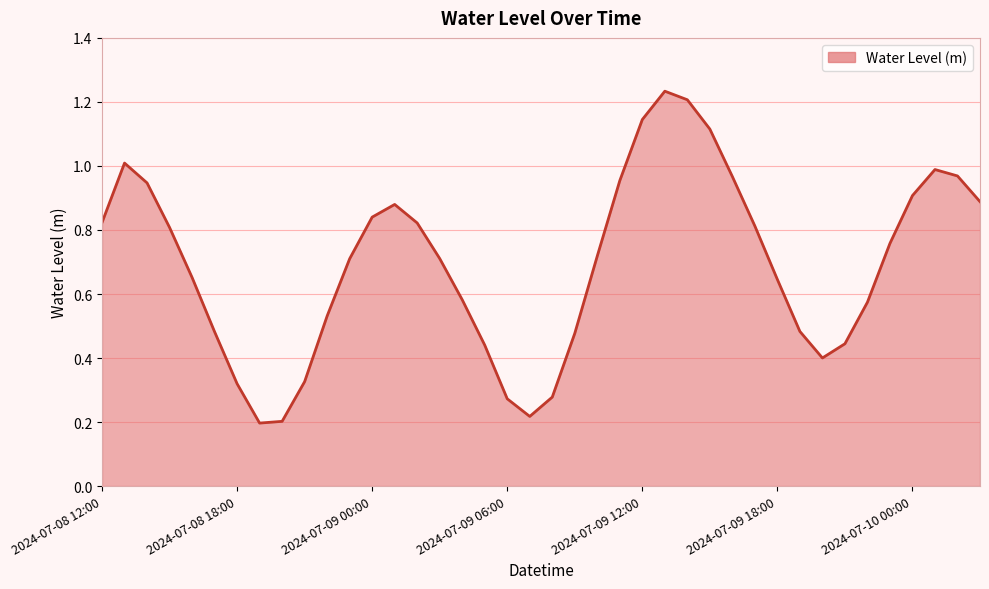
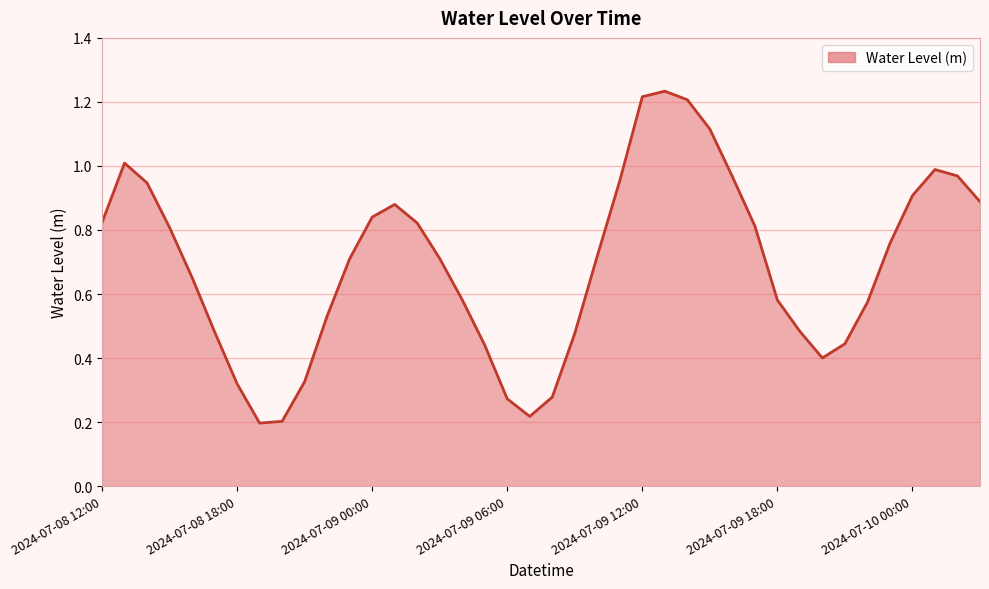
  {
    "2024-07-08 12:00": 0.82,
    "2024-07-08 18:00": 0.32,
    "2024-07-09 00:00": 0.84,
    "2024-07-09 06:00": 0.27,
-   "2024-07-09 12:00": 1.14,
-   "2024-07-09 18:00": 0.65,
+   "2024-07-09 12:00": 1.22,
+   "2024-07-09 18:00": 0.58,
    "2024-07-10 00:00": 0.91
  }
